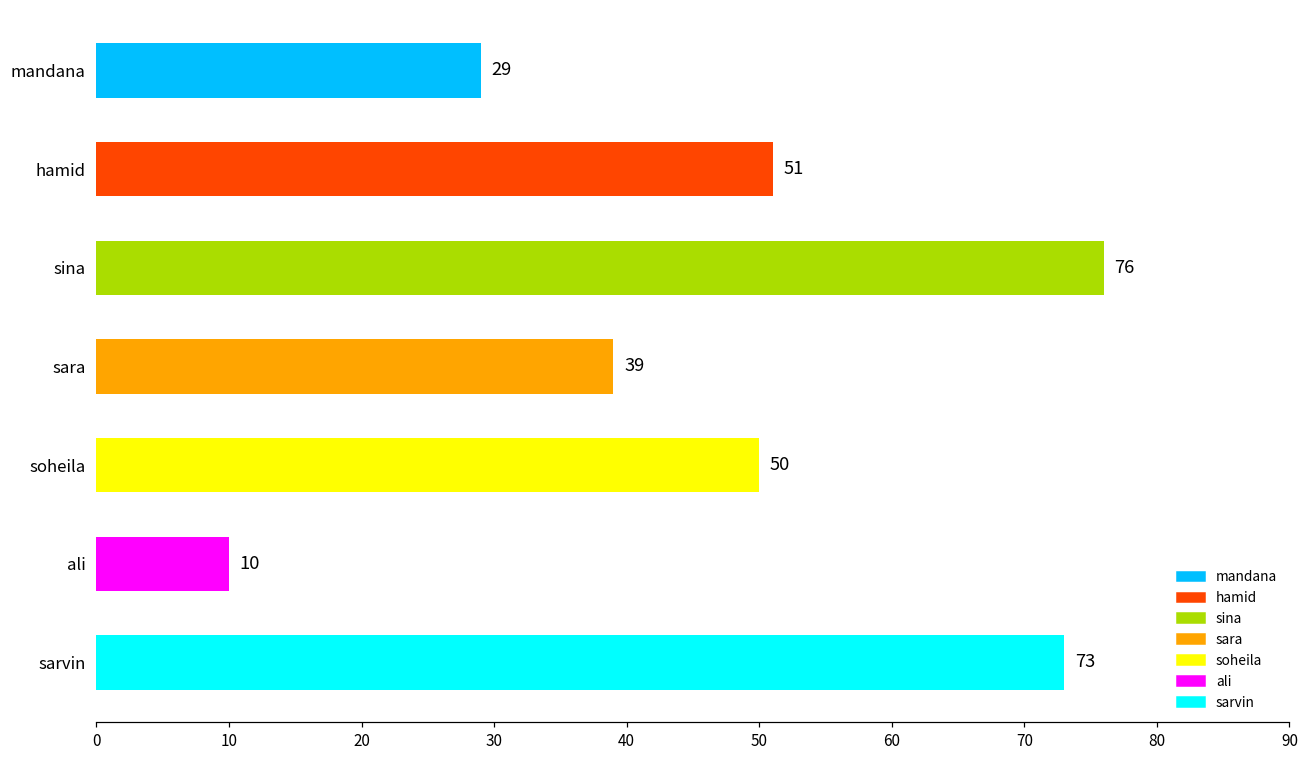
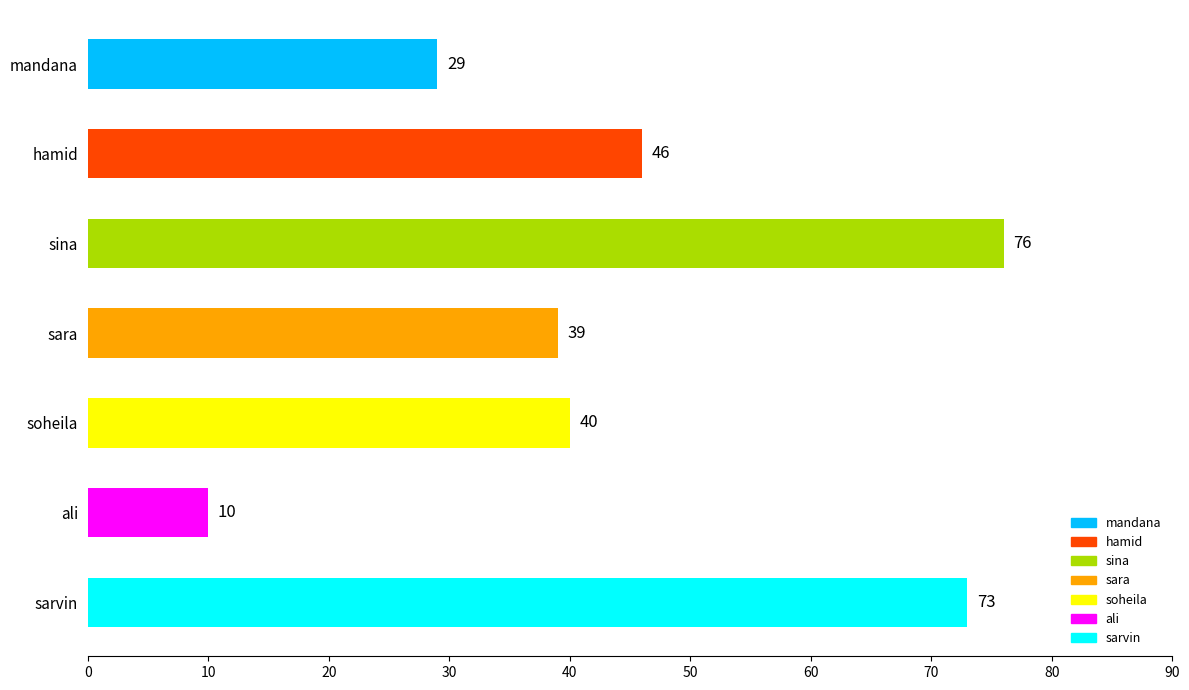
  {
    "mandana": 29,
-   "hamid": 51,
+   "hamid": 46,
    "sina": 76,
    "sara": 39,
-   "soheila": 50,
+   "soheila": 40,
    "ali": 10,
    "sarvin": 73
  }
